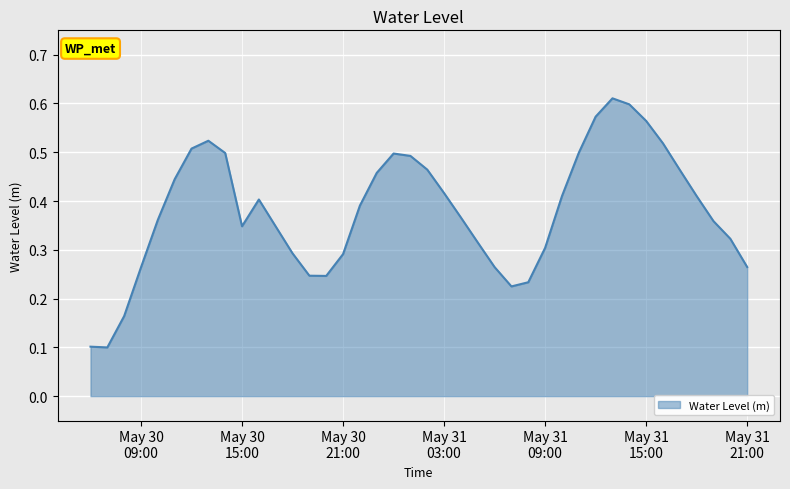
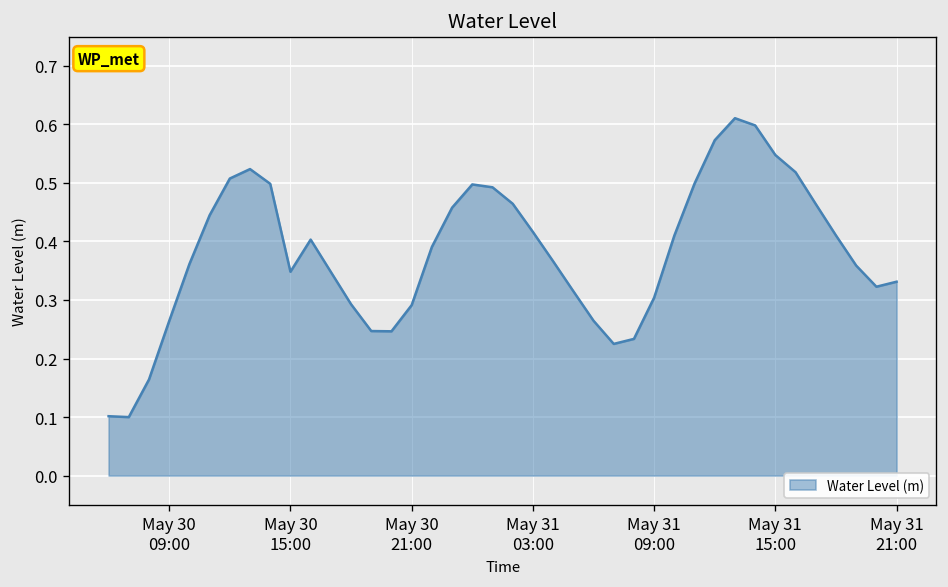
  {
    "May 30 09:00": 0.26,
    "May 30 15:00": 0.35,
    "May 30 21:00": 0.29,
    "May 31 03:00": 0.42,
    "May 31 09:00": 0.30,
-   "May 31 15:00": 0.56,
-   "May 31 21:00": 0.26
+   "May 31 15:00": 0.55,
+   "May 31 21:00": 0.33
  }
